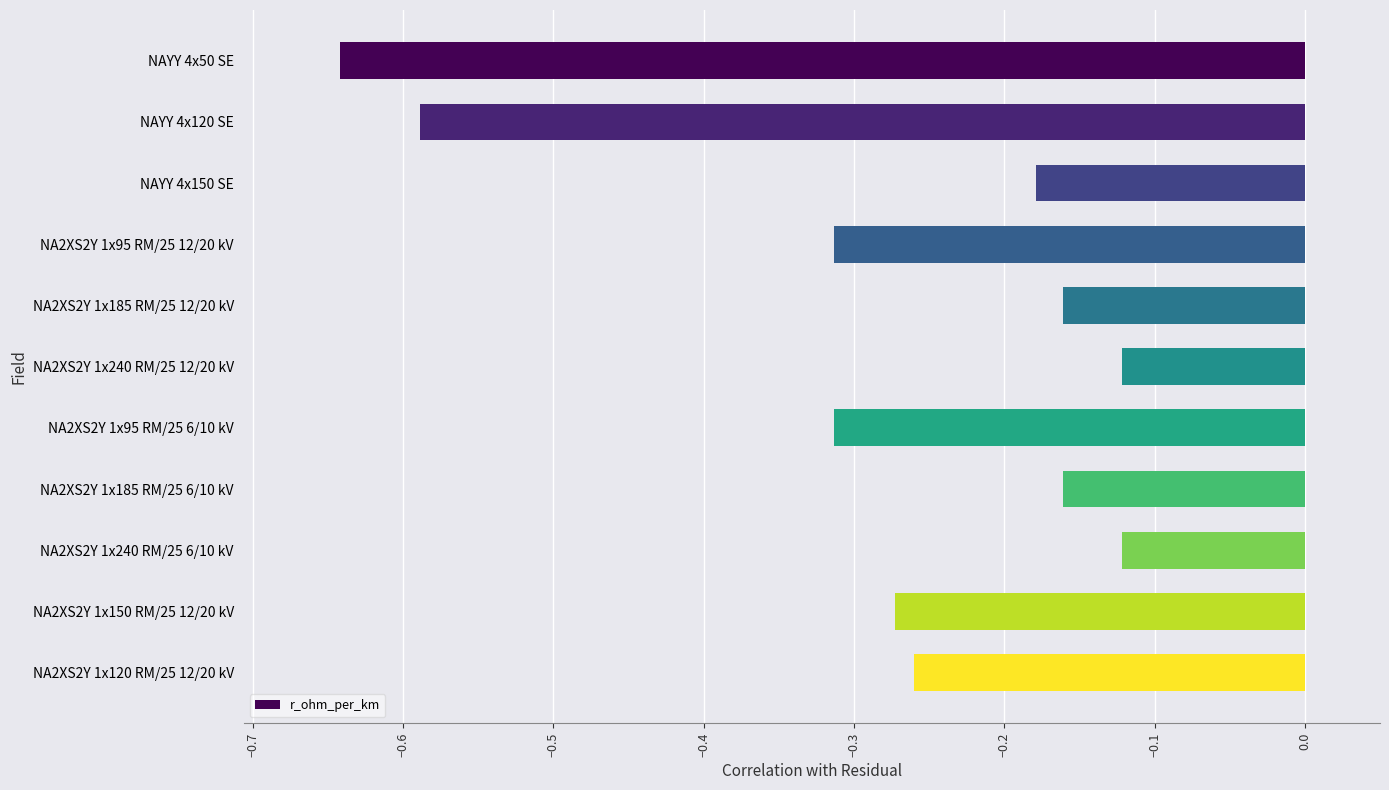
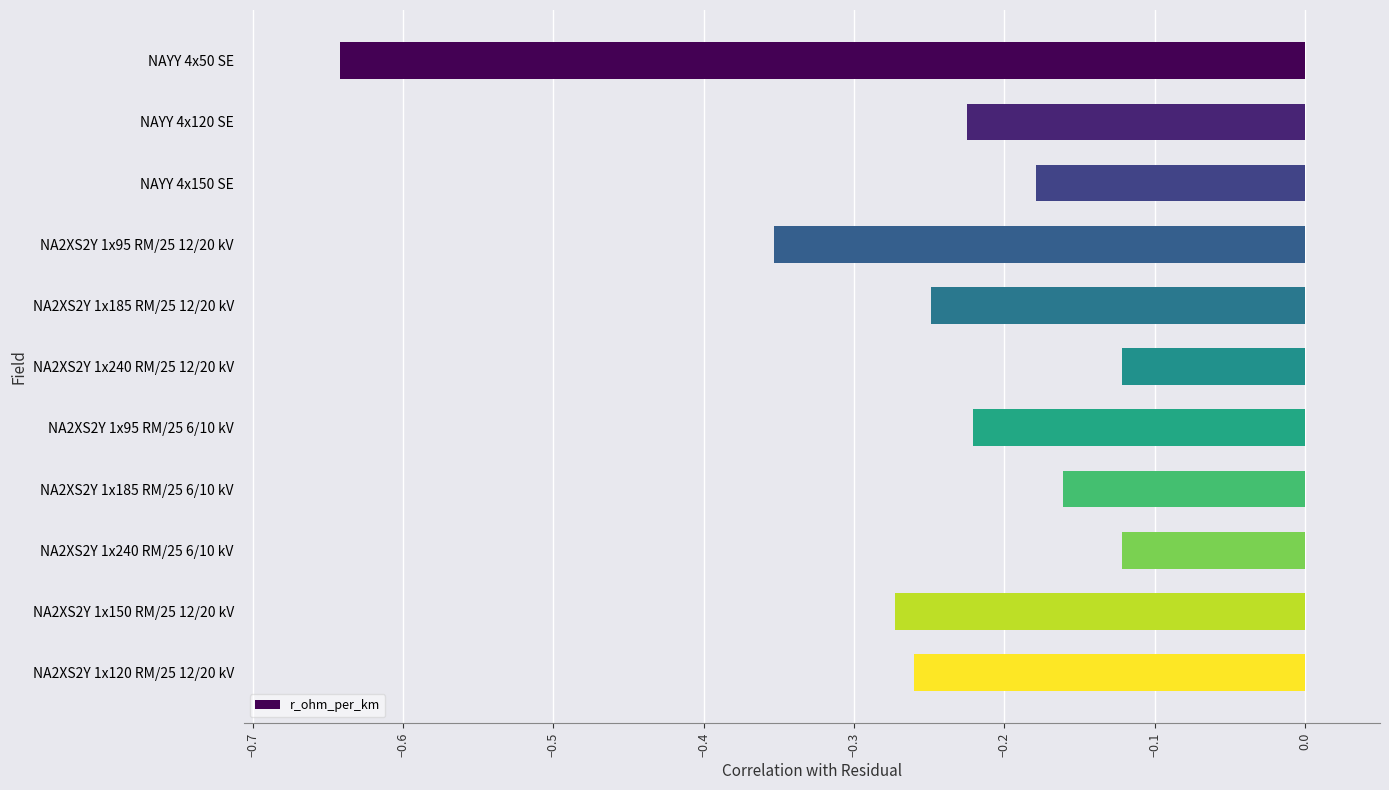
  {
    "NAYY 4x50 SE": -0.642,
-   "NAYY 4x120 SE": -0.589,
+   "NAYY 4x120 SE": -0.225,
    "NAYY 4x150 SE": -0.179,
-   "NA2XS2Y 1x95 RM/25 12/20 kV": -0.313,
-   "NA2XS2Y 1x185 RM/25 12/20 kV": -0.161,
+   "NA2XS2Y 1x95 RM/25 12/20 kV": -0.353,
+   "NA2XS2Y 1x185 RM/25 12/20 kV": -0.249,
    "NA2XS2Y 1x240 RM/25 12/20 kV": -0.122,
-   "NA2XS2Y 1x95 RM/25 6/10 kV": -0.313,
+   "NA2XS2Y 1x95 RM/25 6/10 kV": -0.221,
    "NA2XS2Y 1x185 RM/25 6/10 kV": -0.161,
    "NA2XS2Y 1x240 RM/25 6/10 kV": -0.122,
    "NA2XS2Y 1x150 RM/25 12/20 kV": -0.273,
    "NA2XS2Y 1x120 RM/25 12/20 kV": -0.260
  }
